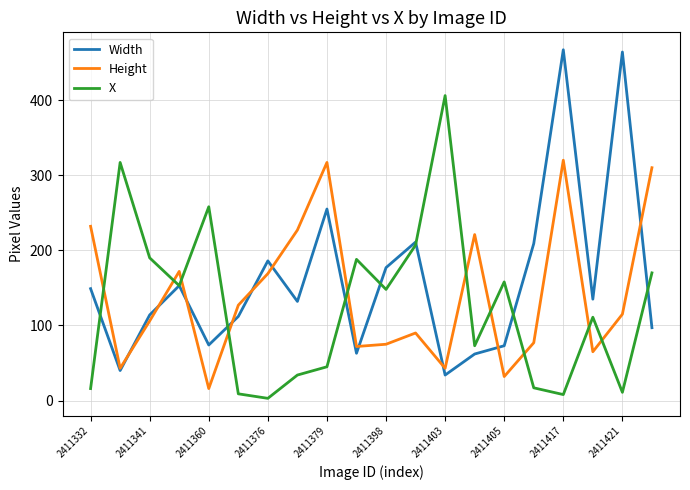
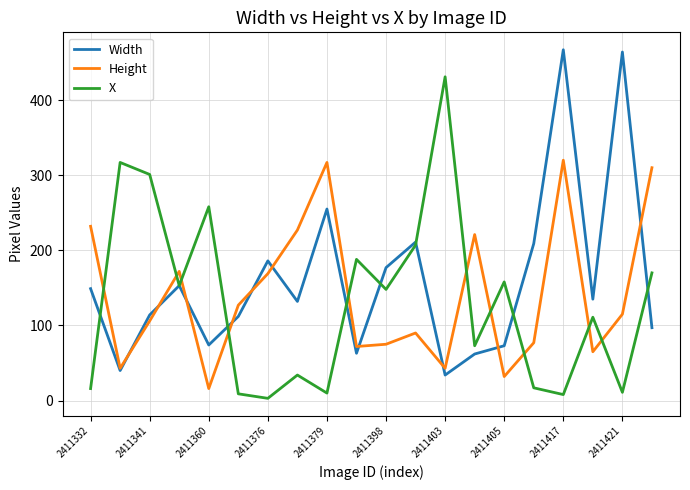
  {
    "Width": {
      "2411332": 150,
      "2411341": 110,
      "2411360": 70,
      "2411376": 190,
      "2411379": 260,
      "2411398": 180,
      "2411403": 30,
      "2411405": 70,
      "2411417": 470,
      "2411421": 460
    },
    "Height": {
      "2411332": 230,
      "2411341": 110,
      "2411360": 20,
      "2411376": 170,
      "2411379": 320,
      "2411398": 80,
      "2411403": 40,
      "2411405": 30,
      "2411417": 320,
      "2411421": 120
    },
    "X": {
      "2411332": 20,
-     "2411341": 190,
+     "2411341": 300,
      "2411360": 260,
      "2411376": 0,
-     "2411379": 50,
+     "2411379": 10,
      "2411398": 150,
-     "2411403": 410,
+     "2411403": 430,
      "2411405": 160,
      "2411417": 10,
      "2411421": 10
    }
  }
